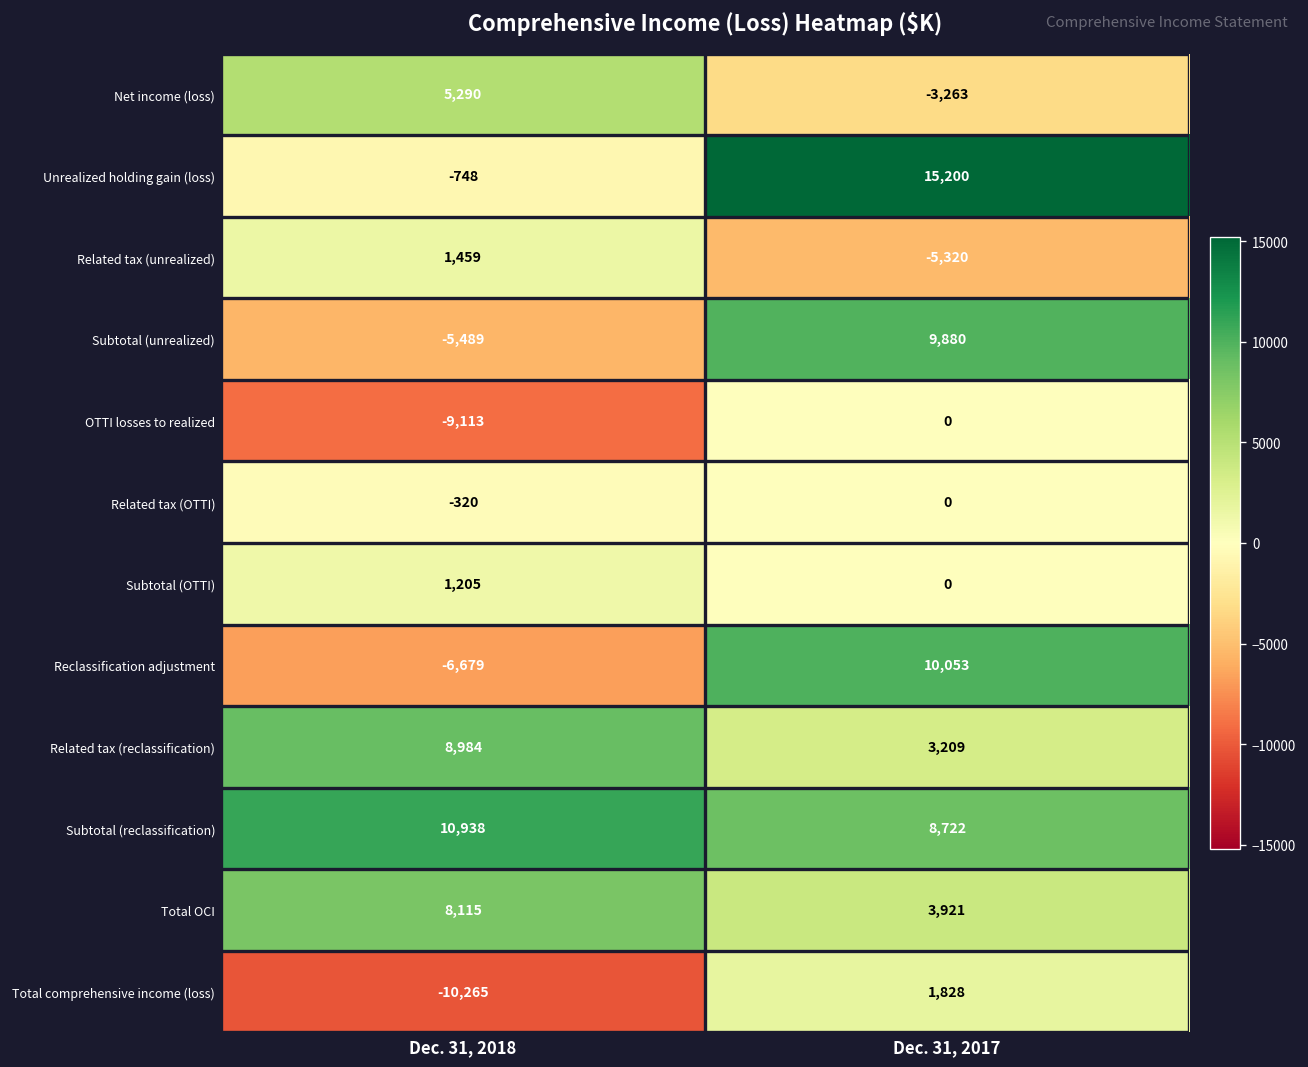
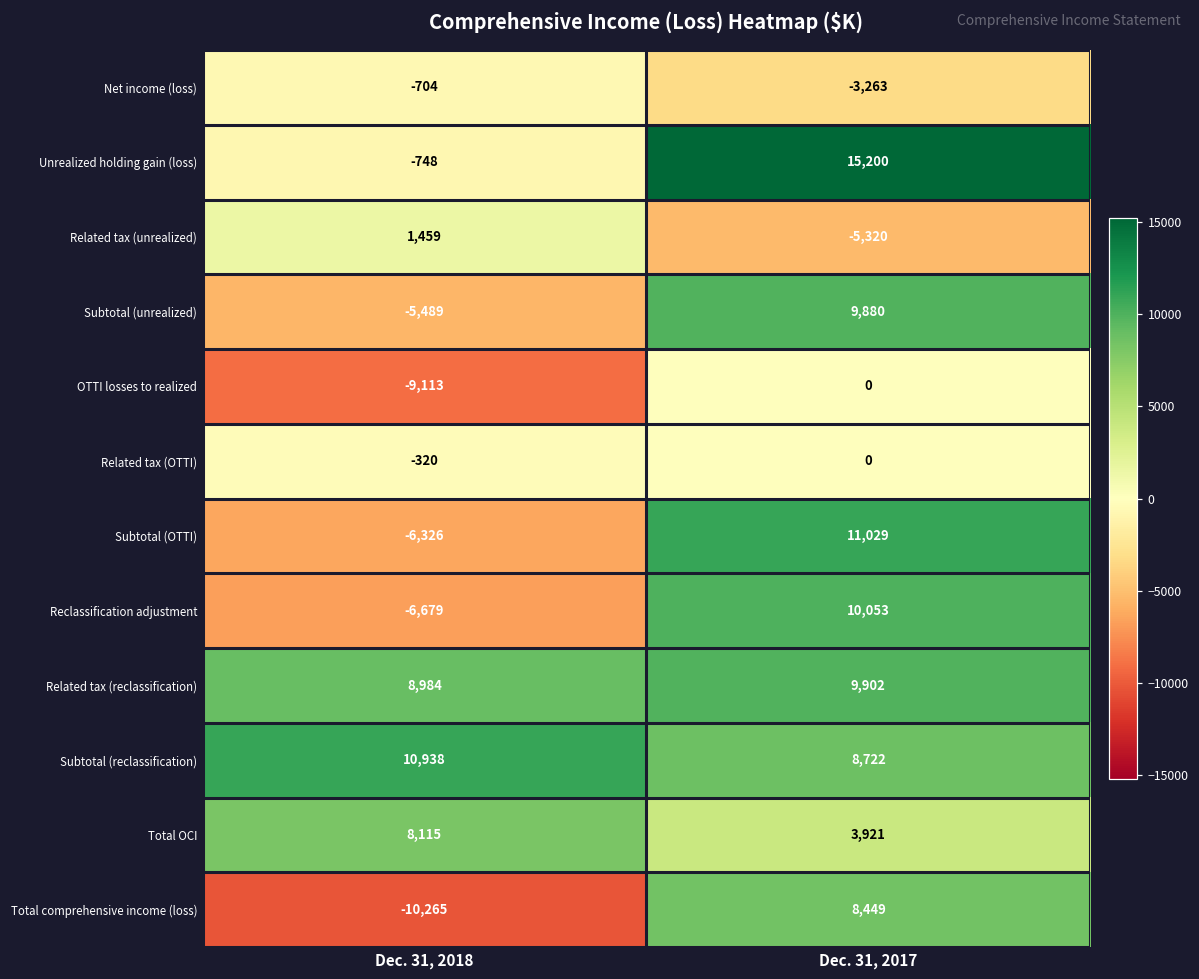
  {
    "Net income (loss)": {
-     "Dec. 31, 2018": "5,290",
+     "Dec. 31, 2018": "-704",
      "Dec. 31, 2017": "-3,263"
    },
    "Unrealized holding gain (loss)": {
      "Dec. 31, 2018": "-748",
      "Dec. 31, 2017": "15,200"
    },
    "Related tax (unrealized)": {
      "Dec. 31, 2018": "1,459",
      "Dec. 31, 2017": "-5,320"
    },
    "Subtotal (unrealized)": {
      "Dec. 31, 2018": "-5,489",
      "Dec. 31, 2017": "9,880"
    },
    "OTTI losses to realized": {
      "Dec. 31, 2018": "-9,113",
      "Dec. 31, 2017": "0"
    },
    "Related tax (OTTI)": {
      "Dec. 31, 2018": "-320",
      "Dec. 31, 2017": "0"
    },
    "Subtotal (OTTI)": {
-     "Dec. 31, 2018": "1,205",
-     "Dec. 31, 2017": "0"
+     "Dec. 31, 2018": "-6,326",
+     "Dec. 31, 2017": "11,029"
    },
    "Reclassification adjustment": {
      "Dec. 31, 2018": "-6,679",
      "Dec. 31, 2017": "10,053"
    },
    "Related tax (reclassification)": {
      "Dec. 31, 2018": "8,984",
-     "Dec. 31, 2017": "3,209"
+     "Dec. 31, 2017": "9,902"
    },
    "Subtotal (reclassification)": {
      "Dec. 31, 2018": "10,938",
      "Dec. 31, 2017": "8,722"
    },
    "Total OCI": {
      "Dec. 31, 2018": "8,115",
      "Dec. 31, 2017": "3,921"
    },
    "Total comprehensive income (loss)": {
      "Dec. 31, 2018": "-10,265",
-     "Dec. 31, 2017": "1,828"
+     "Dec. 31, 2017": "8,449"
    }
  }
